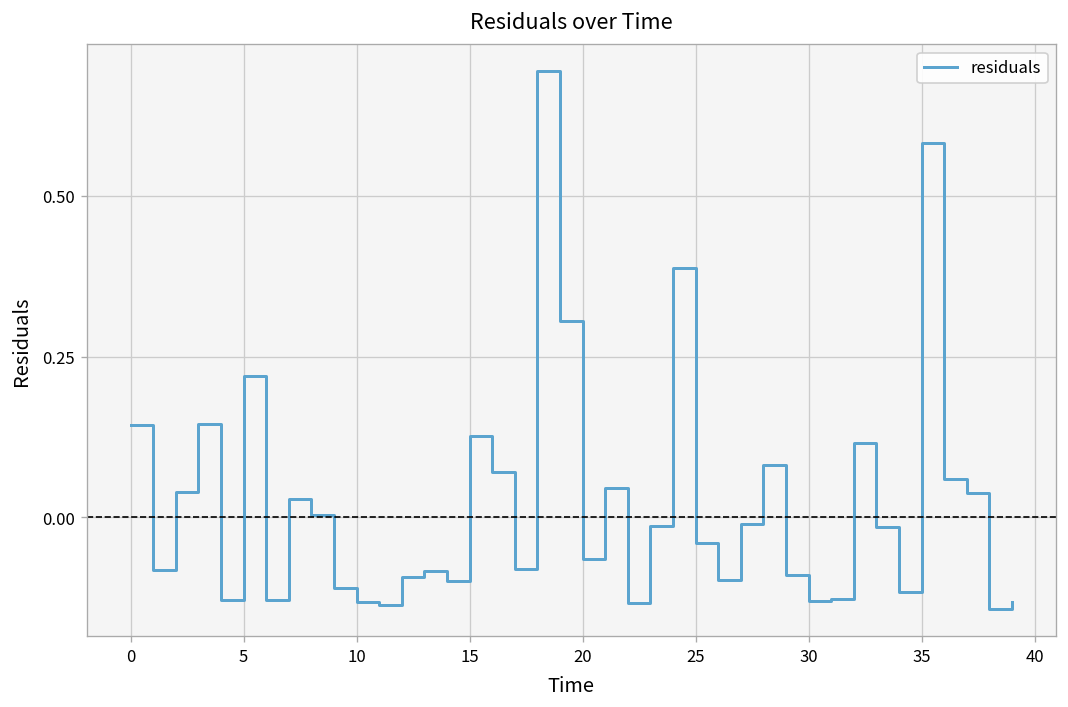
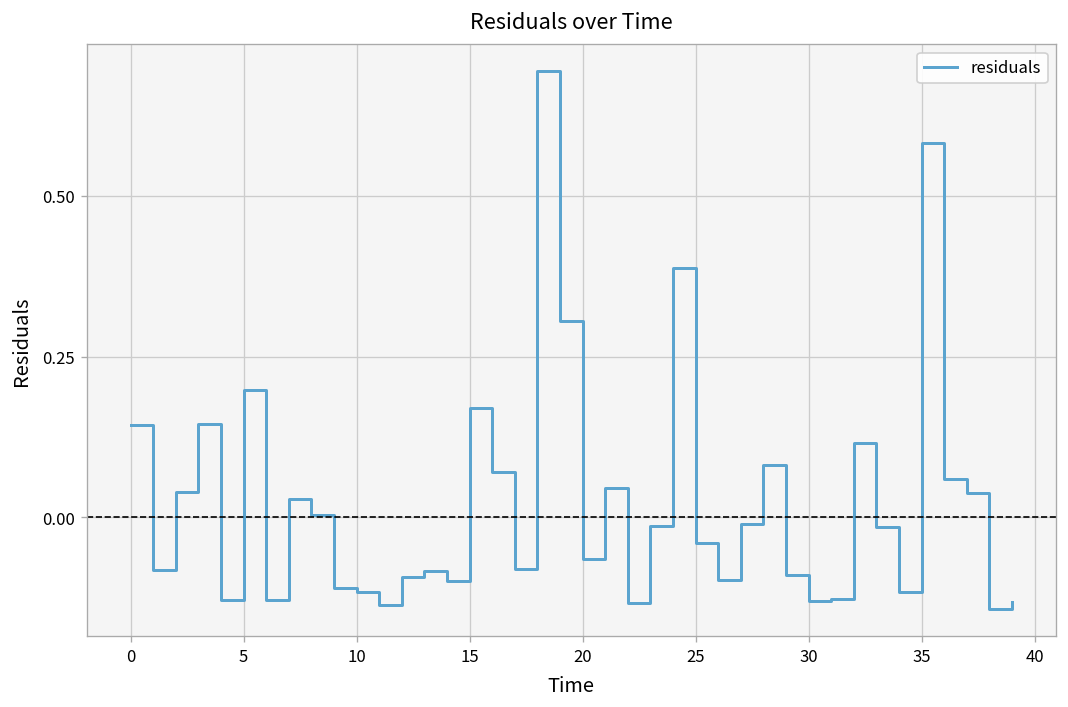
  {
    "0": 0.14,
-   "5": 0.22,
-   "10": -0.13,
-   "15": 0.13,
+   "5": 0.20,
+   "10": -0.12,
+   "15": 0.17,
    "20": -0.07,
    "25": -0.04,
    "30": -0.13,
    "35": 0.58
  }
